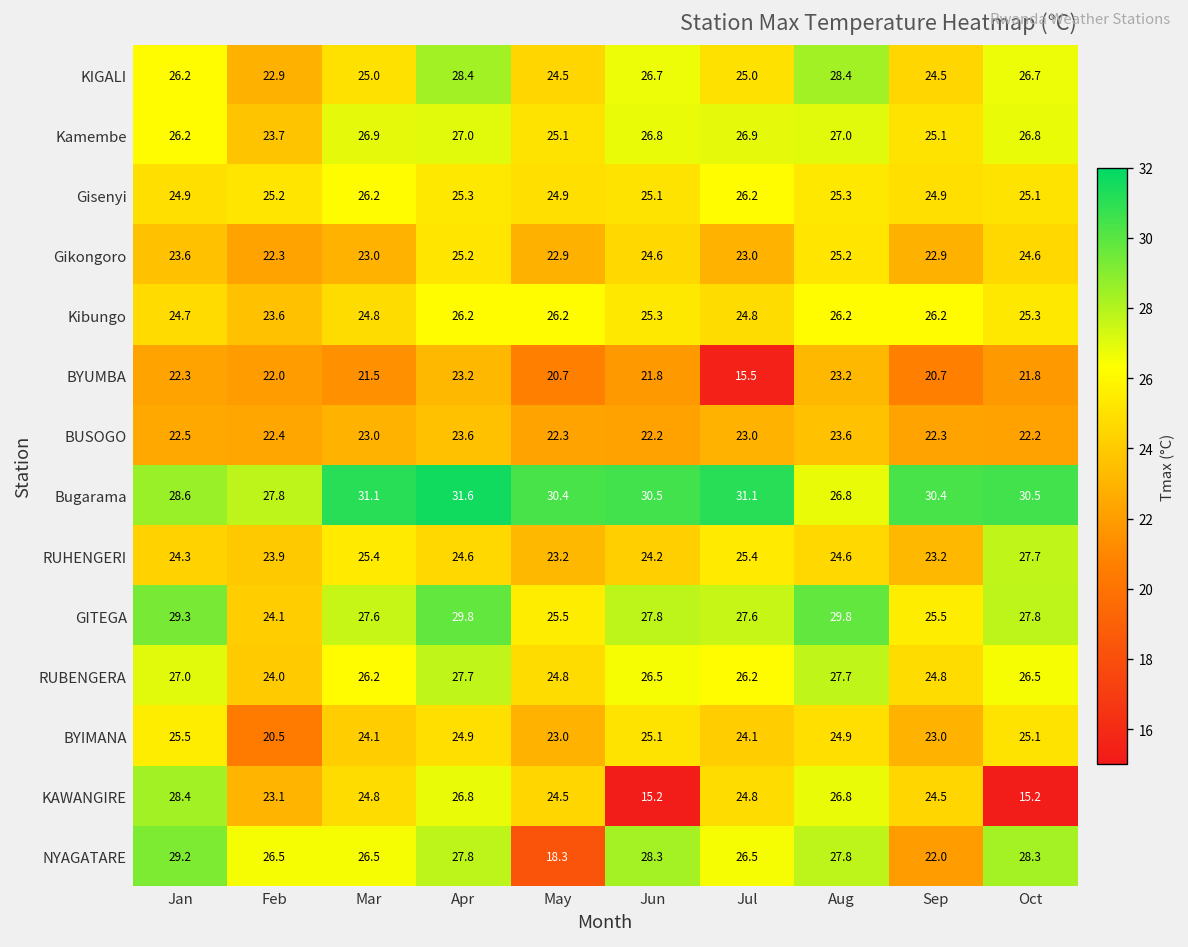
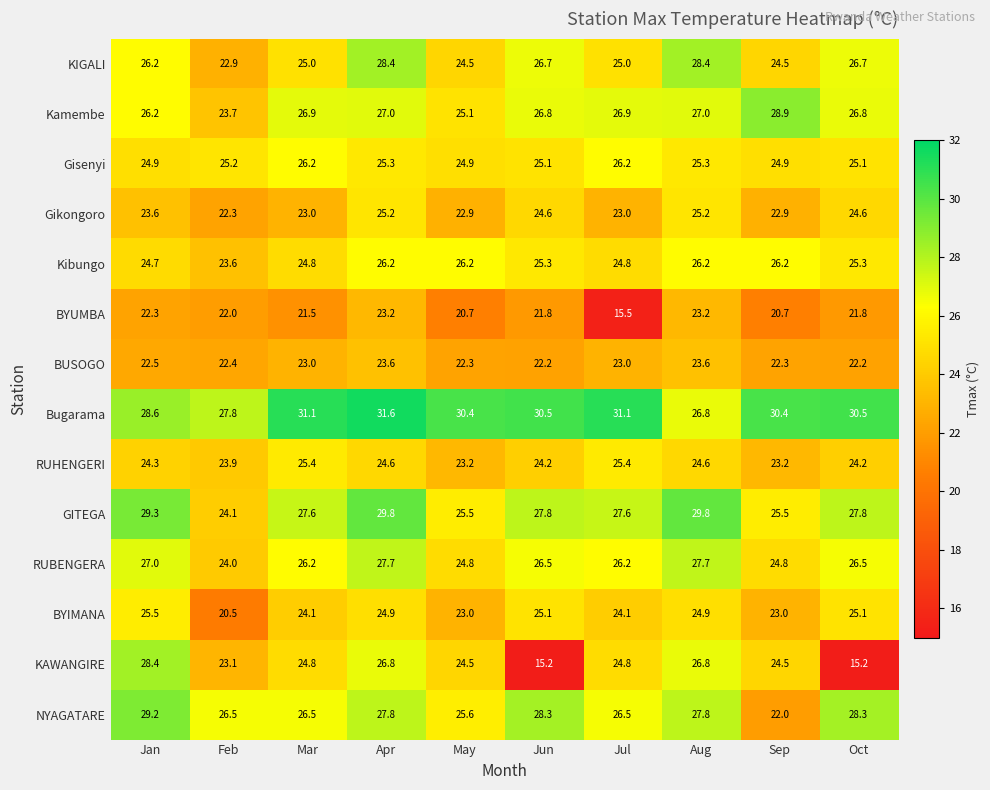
  {
    "KIGALI": {
      "Jan": 26.2,
      "Feb": 22.9,
      "Mar": 25.0,
      "Apr": 28.4,
      "May": 24.5,
      "Jun": 26.7,
      "Jul": 25.0,
      "Aug": 28.4,
      "Sep": 24.5,
      "Oct": 26.7
    },
    "Kamembe": {
      "Jan": 26.2,
      "Feb": 23.7,
      "Mar": 26.9,
      "Apr": 27.0,
      "May": 25.1,
      "Jun": 26.8,
      "Jul": 26.9,
      "Aug": 27.0,
-     "Sep": 25.1,
+     "Sep": 28.9,
      "Oct": 26.8
    },
    "Gisenyi": {
      "Jan": 24.9,
      "Feb": 25.2,
      "Mar": 26.2,
      "Apr": 25.3,
      "May": 24.9,
      "Jun": 25.1,
      "Jul": 26.2,
      "Aug": 25.3,
      "Sep": 24.9,
      "Oct": 25.1
    },
    "Gikongoro": {
      "Jan": 23.6,
      "Feb": 22.3,
      "Mar": 23.0,
      "Apr": 25.2,
      "May": 22.9,
      "Jun": 24.6,
      "Jul": 23.0,
      "Aug": 25.2,
      "Sep": 22.9,
      "Oct": 24.6
    },
    "Kibungo": {
      "Jan": 24.7,
      "Feb": 23.6,
      "Mar": 24.8,
      "Apr": 26.2,
      "May": 26.2,
      "Jun": 25.3,
      "Jul": 24.8,
      "Aug": 26.2,
      "Sep": 26.2,
      "Oct": 25.3
    },
    "BYUMBA": {
      "Jan": 22.3,
      "Feb": 22.0,
      "Mar": 21.5,
      "Apr": 23.2,
      "May": 20.7,
      "Jun": 21.8,
      "Jul": 15.5,
      "Aug": 23.2,
      "Sep": 20.7,
      "Oct": 21.8
    },
    "BUSOGO": {
      "Jan": 22.5,
      "Feb": 22.4,
      "Mar": 23.0,
      "Apr": 23.6,
      "May": 22.3,
      "Jun": 22.2,
      "Jul": 23.0,
      "Aug": 23.6,
      "Sep": 22.3,
      "Oct": 22.2
    },
    "Bugarama": {
      "Jan": 28.6,
      "Feb": 27.8,
      "Mar": 31.1,
      "Apr": 31.6,
      "May": 30.4,
      "Jun": 30.5,
      "Jul": 31.1,
      "Aug": 26.8,
      "Sep": 30.4,
      "Oct": 30.5
    },
    "RUHENGERI": {
      "Jan": 24.3,
      "Feb": 23.9,
      "Mar": 25.4,
      "Apr": 24.6,
      "May": 23.2,
      "Jun": 24.2,
      "Jul": 25.4,
      "Aug": 24.6,
      "Sep": 23.2,
-     "Oct": 27.7
+     "Oct": 24.2
    },
    "GITEGA": {
      "Jan": 29.3,
      "Feb": 24.1,
      "Mar": 27.6,
      "Apr": 29.8,
      "May": 25.5,
      "Jun": 27.8,
      "Jul": 27.6,
      "Aug": 29.8,
      "Sep": 25.5,
      "Oct": 27.8
    },
    "RUBENGERA": {
      "Jan": 27.0,
      "Feb": 24.0,
      "Mar": 26.2,
      "Apr": 27.7,
      "May": 24.8,
      "Jun": 26.5,
      "Jul": 26.2,
      "Aug": 27.7,
      "Sep": 24.8,
      "Oct": 26.5
    },
    "BYIMANA": {
      "Jan": 25.5,
      "Feb": 20.5,
      "Mar": 24.1,
      "Apr": 24.9,
      "May": 23.0,
      "Jun": 25.1,
      "Jul": 24.1,
      "Aug": 24.9,
      "Sep": 23.0,
      "Oct": 25.1
    },
    "KAWANGIRE": {
      "Jan": 28.4,
      "Feb": 23.1,
      "Mar": 24.8,
      "Apr": 26.8,
      "May": 24.5,
      "Jun": 15.2,
      "Jul": 24.8,
      "Aug": 26.8,
      "Sep": 24.5,
      "Oct": 15.2
    },
    "NYAGATARE": {
      "Jan": 29.2,
      "Feb": 26.5,
      "Mar": 26.5,
      "Apr": 27.8,
-     "May": 18.3,
+     "May": 25.6,
      "Jun": 28.3,
      "Jul": 26.5,
      "Aug": 27.8,
      "Sep": 22.0,
      "Oct": 28.3
    }
  }
